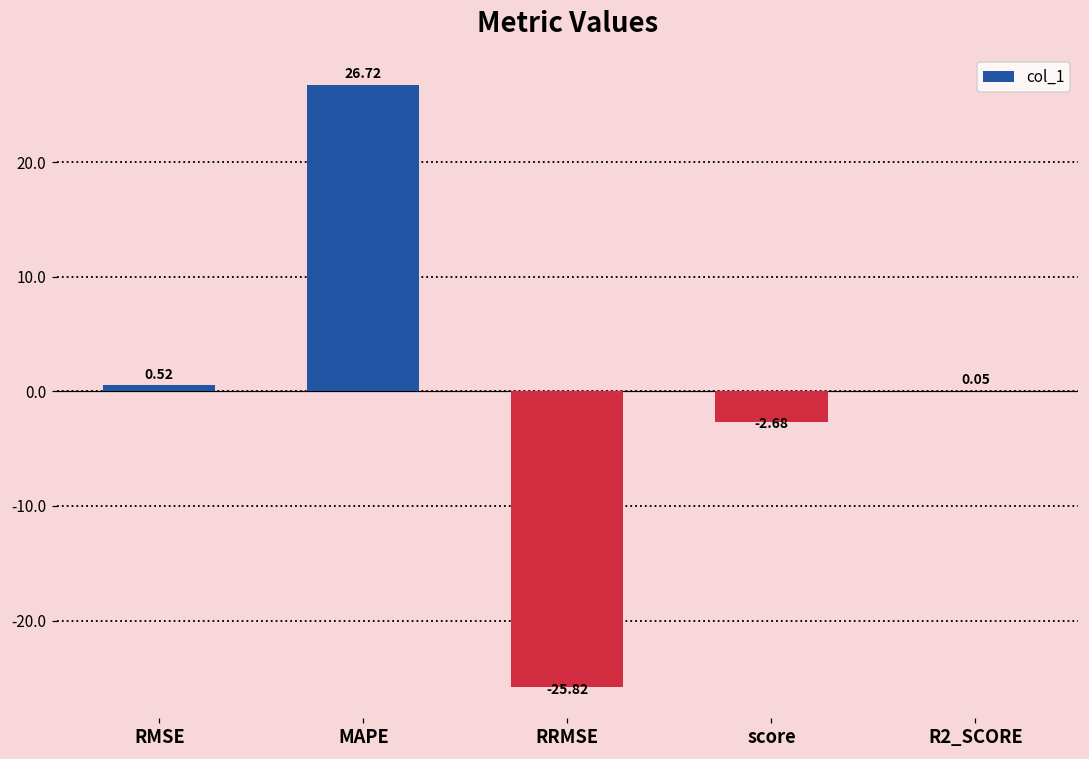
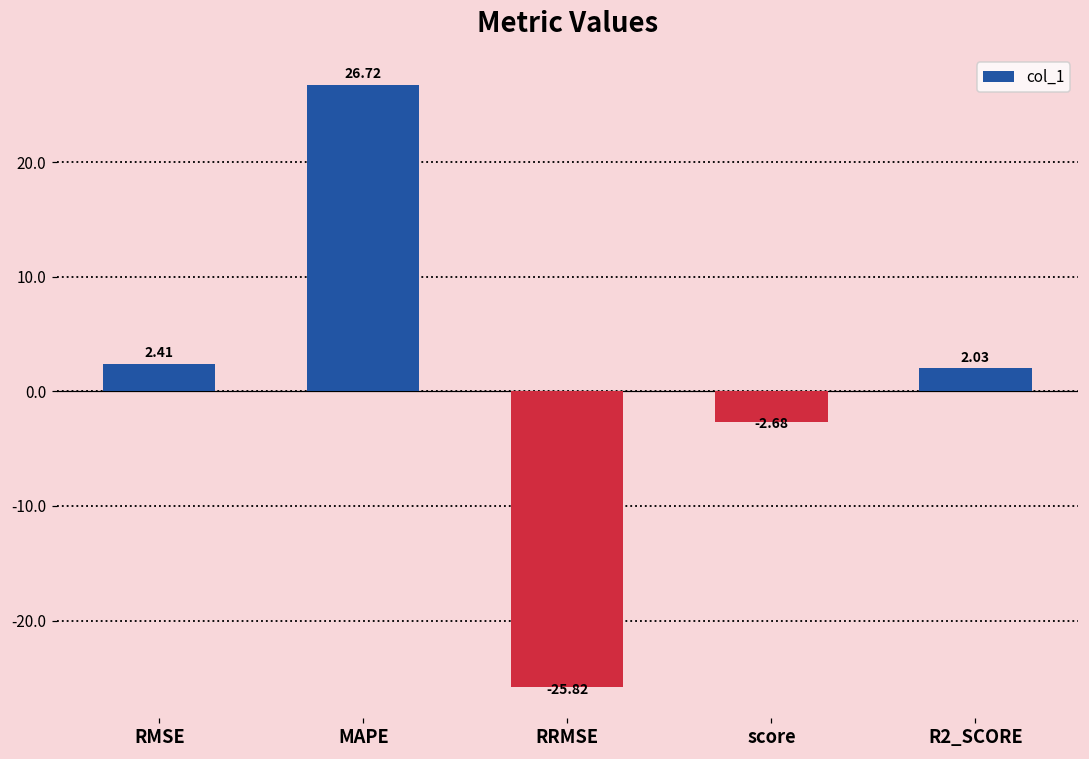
  {
-   "RMSE": 0.52,
+   "RMSE": 2.41,
    "MAPE": 26.72,
    "RRMSE": -25.82,
    "score": -2.68,
-   "R2_SCORE": 0.05
+   "R2_SCORE": 2.03
  }
